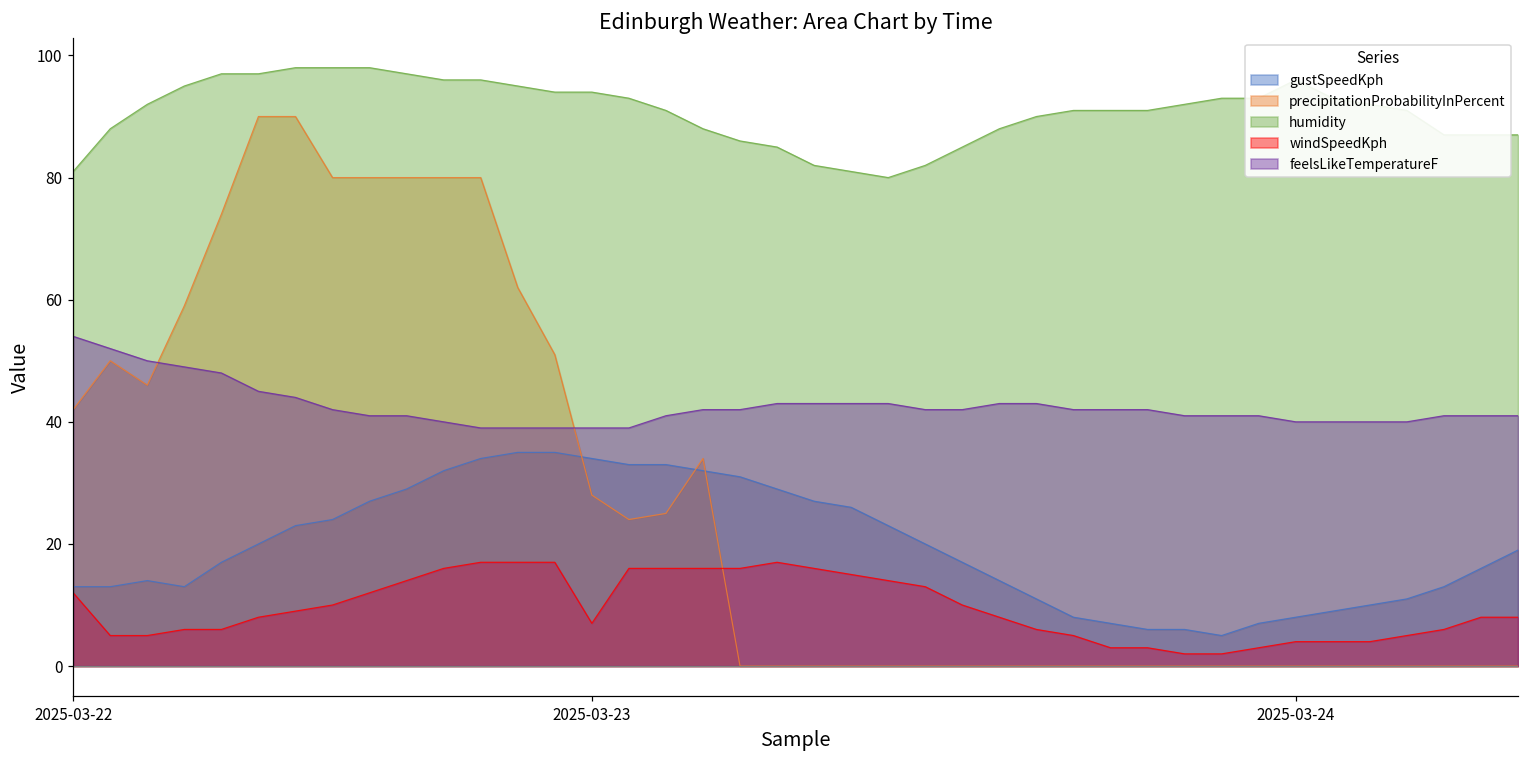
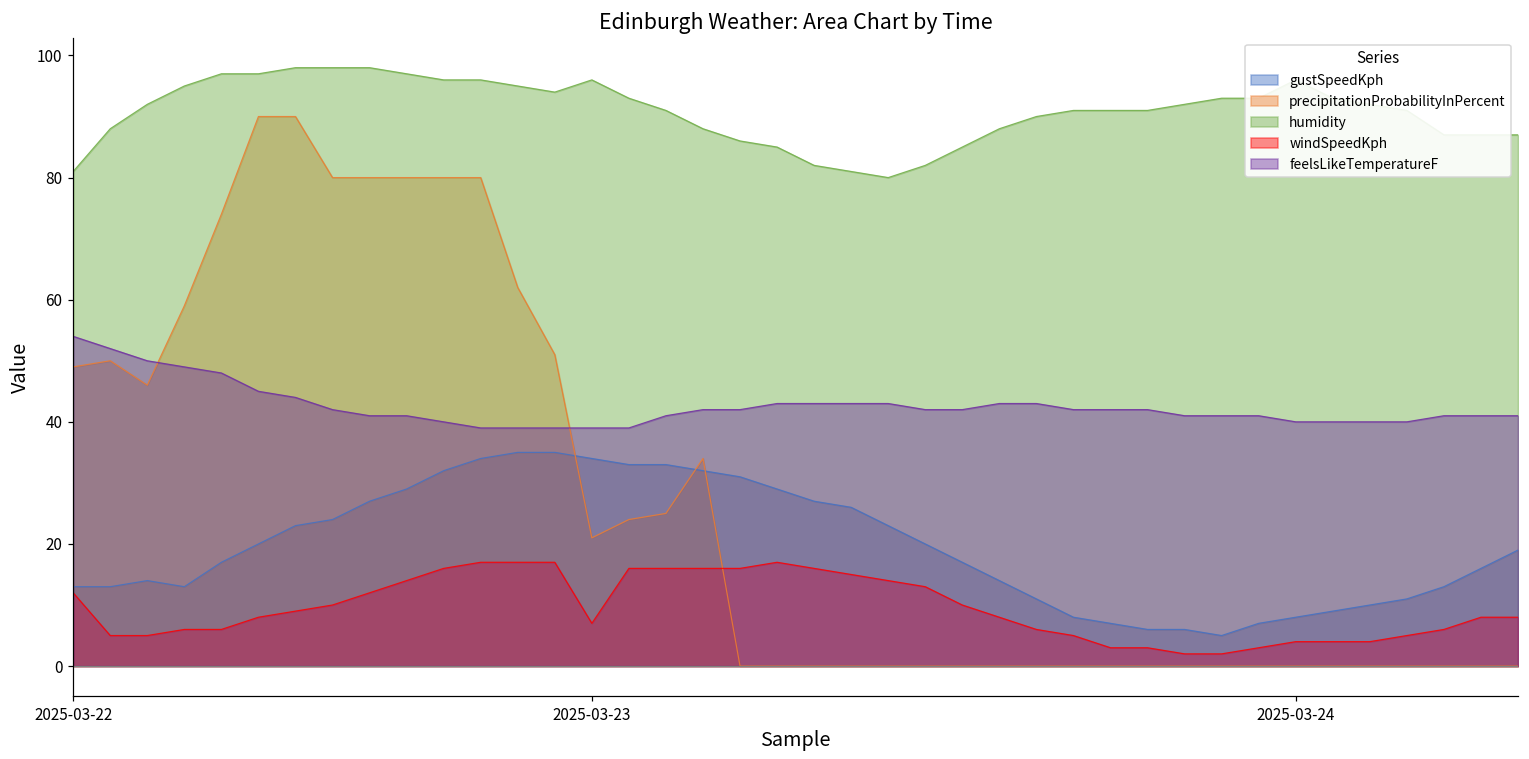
  {
    "precipitationProbabilityInPercent": {
-     "2025-03-22": 42,
-     "2025-03-23": 28,
+     "2025-03-22": 49,
+     "2025-03-23": 21,
      "2025-03-24": 0
    },
    "humidity": {
      "2025-03-22": 81,
-     "2025-03-23": 94
+     "2025-03-23": 96
    },
    "windSpeedKph": {
      "2025-03-22": 12,
      "2025-03-23": 7,
      "2025-03-24": 4
    }
  }
